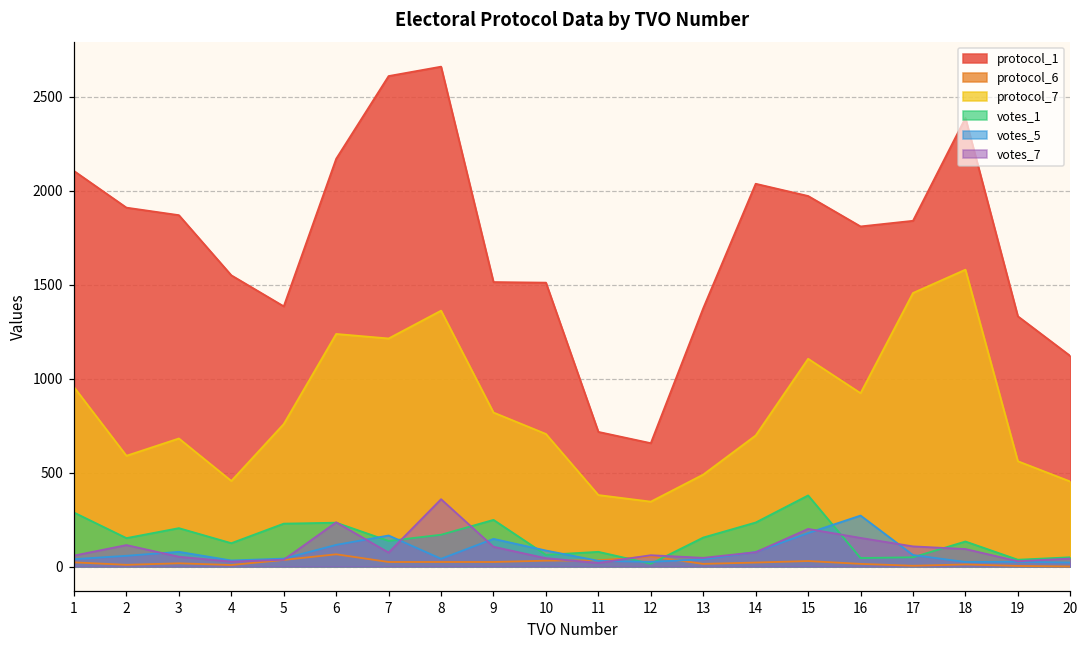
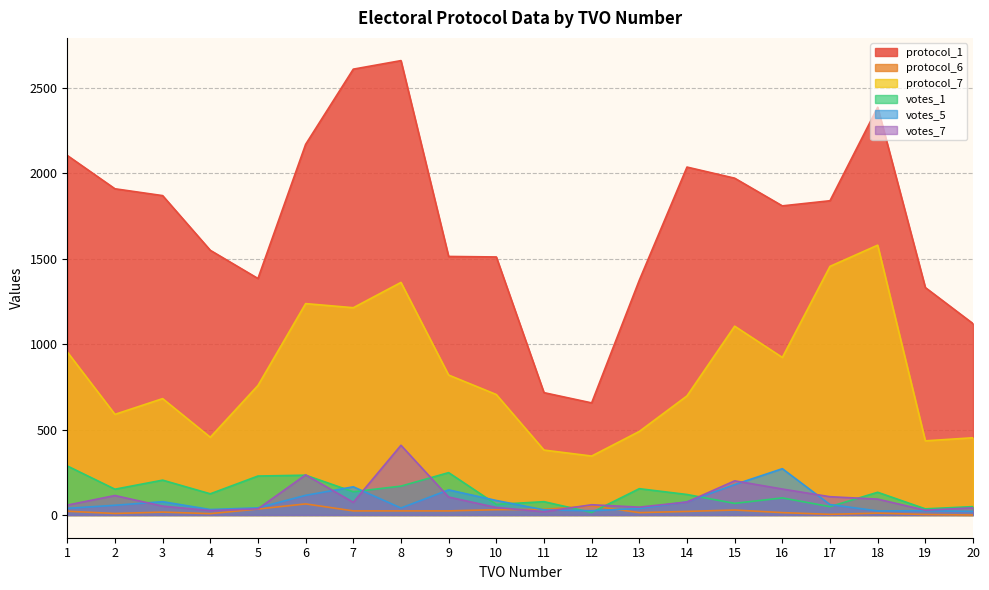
  {
    "protocol_7": {
      "1": 950,
      "2": 590,
      "3": 680,
      "4": 460,
      "5": 760,
      "6": 1240,
      "7": 1210,
      "8": 1360,
      "9": 820,
      "10": 710,
      "11": 380,
      "12": 350,
      "13": 490,
      "14": 700,
      "15": 1110,
      "16": 920,
      "17": 1460,
      "18": 1580,
-     "19": 560,
+     "19": 430,
      "20": 450
    },
    "votes_1": {
      "1": 290,
      "2": 150,
      "3": 200,
      "4": 120,
      "5": 230,
      "7": 140,
      "8": 170,
      "9": 250,
      "10": 60,
      "11": 80,
      "13": 150,
-     "14": 230,
-     "15": 380,
-     "16": 50,
+     "14": 120,
+     "15": 70,
+     "16": 100,
      "18": 130
    },
    "votes_5": {
      "1": 40,
      "2": 60,
      "3": 80,
      "6": 120,
      "7": 170,
      "8": 40,
      "9": 150,
      "10": 90,
      "15": 180,
      "16": 270,
      "20": 20
    },
    "votes_7": {
      "1": 60,
      "2": 110,
      "3": 50,
      "7": 70,
-     "8": 360,
+     "8": 410,
      "9": 110,
      "15": 200,
      "16": 150,
      "17": 110,
      "18": 90
    }
  }
